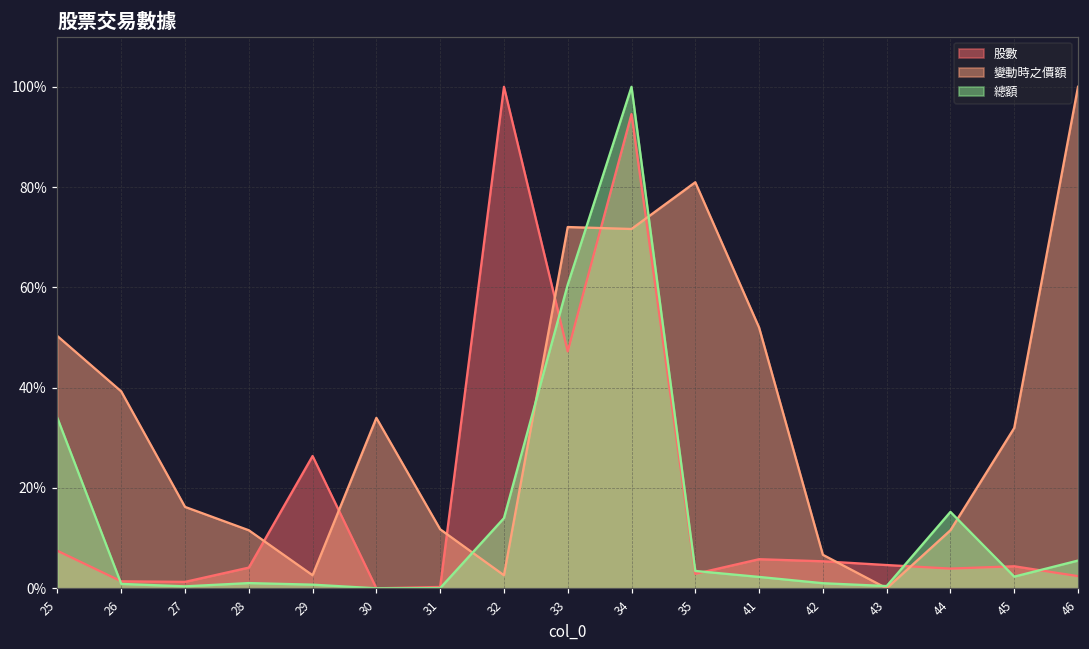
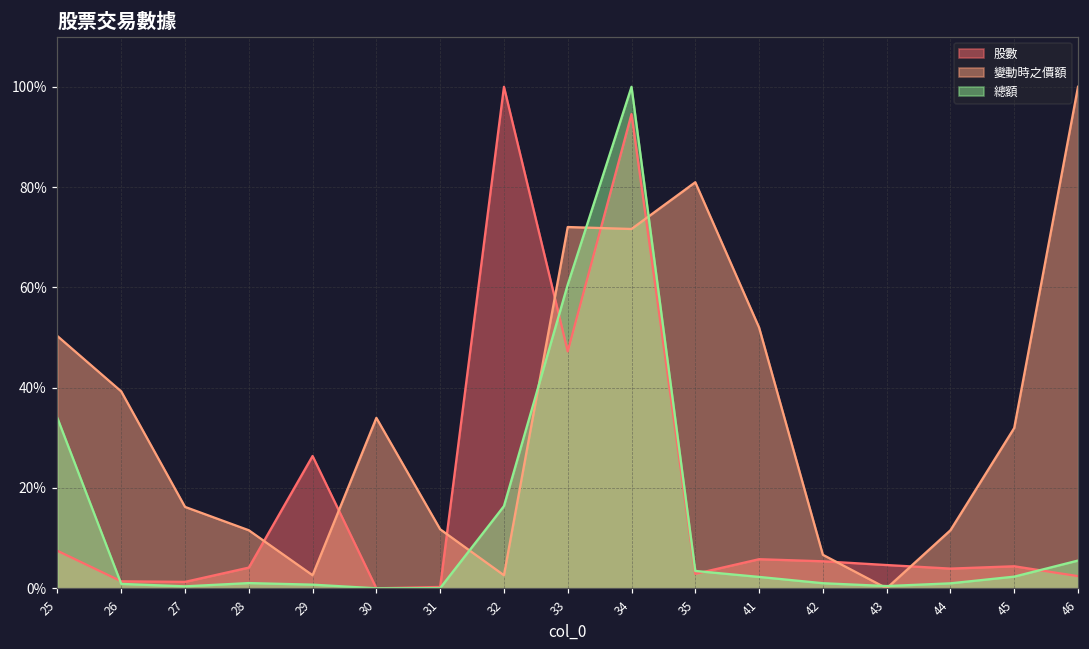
  {
    "總額": {
      "25": "34%",
      "27": "0%",
      "28": "1%",
      "29": "1%",
-     "32": "14%",
+     "32": "16%",
      "33": "61%",
      "34": "100%",
      "35": "3%",
      "41": "2%",
      "42": "1%",
-     "44": "15%",
+     "44": "1%",
      "45": "2%",
      "46": "6%"
    }
  }
